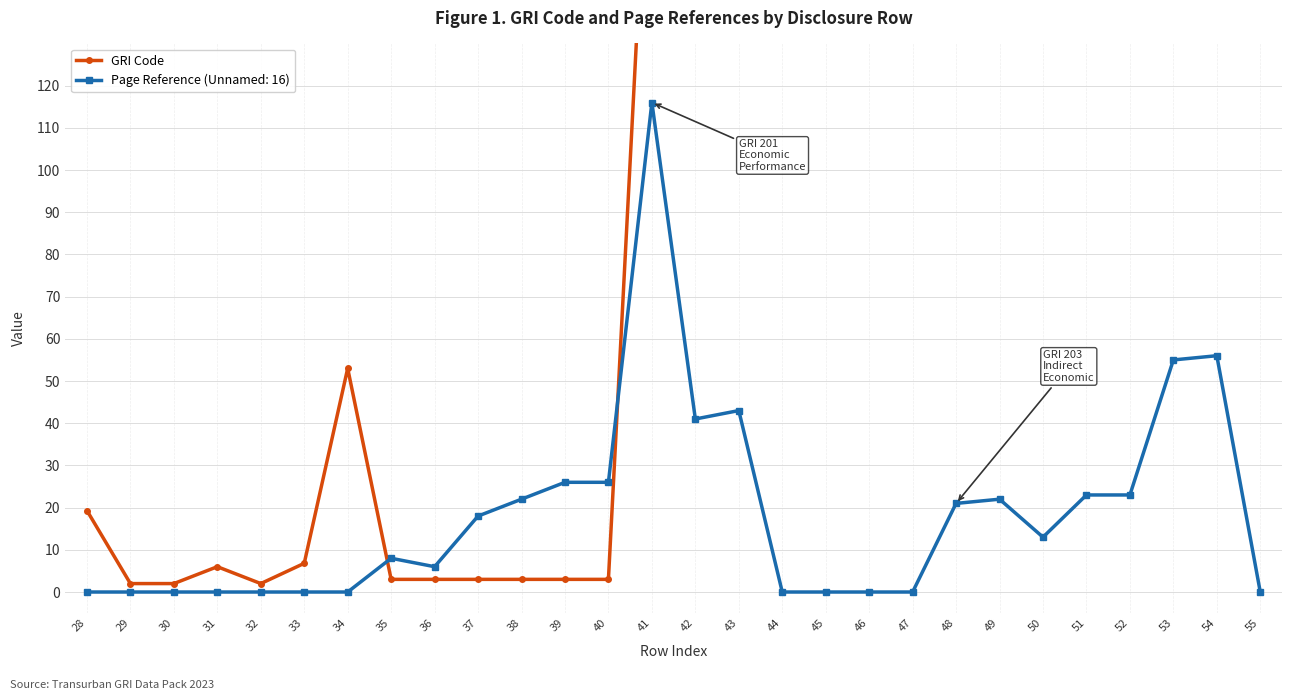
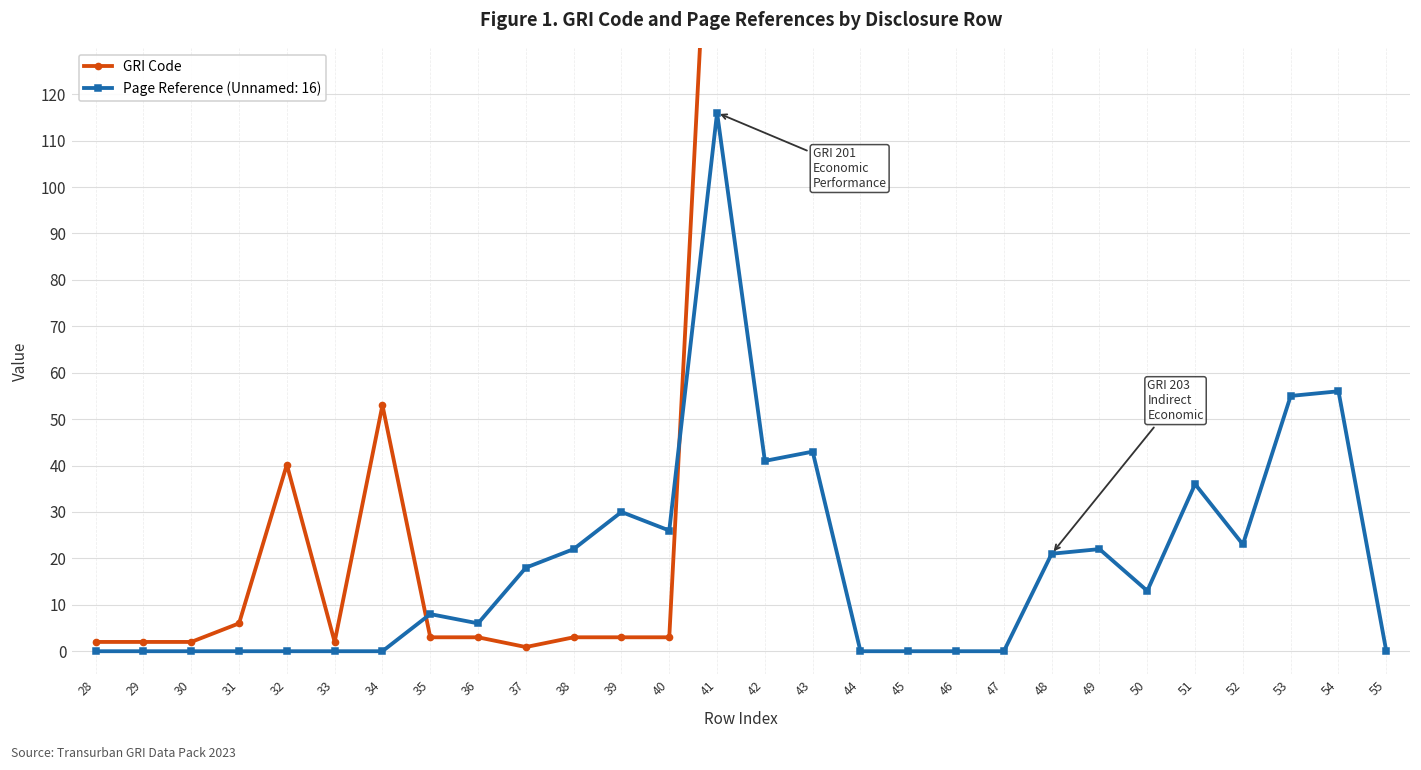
  {
    "GRI Code": {
-     "28": 19,
+     "28": 2,
      "29": 2,
      "30": 2,
      "31": 6,
-     "32": 2,
-     "33": 7,
+     "32": 40,
+     "33": 2,
      "34": 53,
      "35": 3,
      "36": 3,
-     "37": 3,
+     "37": 1,
      "38": 3,
      "39": 3,
      "40": 3
    },
    "Page Reference (Unnamed: 16)": {
      "28": 0,
      "29": 0,
      "30": 0,
      "31": 0,
      "32": 0,
      "33": 0,
      "34": 0,
      "35": 8,
      "36": 6,
      "37": 18,
      "38": 22,
-     "39": 26,
+     "39": 30,
      "40": 26,
      "42": 41,
      "43": 43,
      "44": 0,
      "45": 0,
      "46": 0,
      "47": 0,
      "48": 21,
      "50": 13,
-     "51": 23,
+     "51": 36,
      "52": 23,
      "53": 55,
      "54": 56,
      "55": 0
    }
  }
